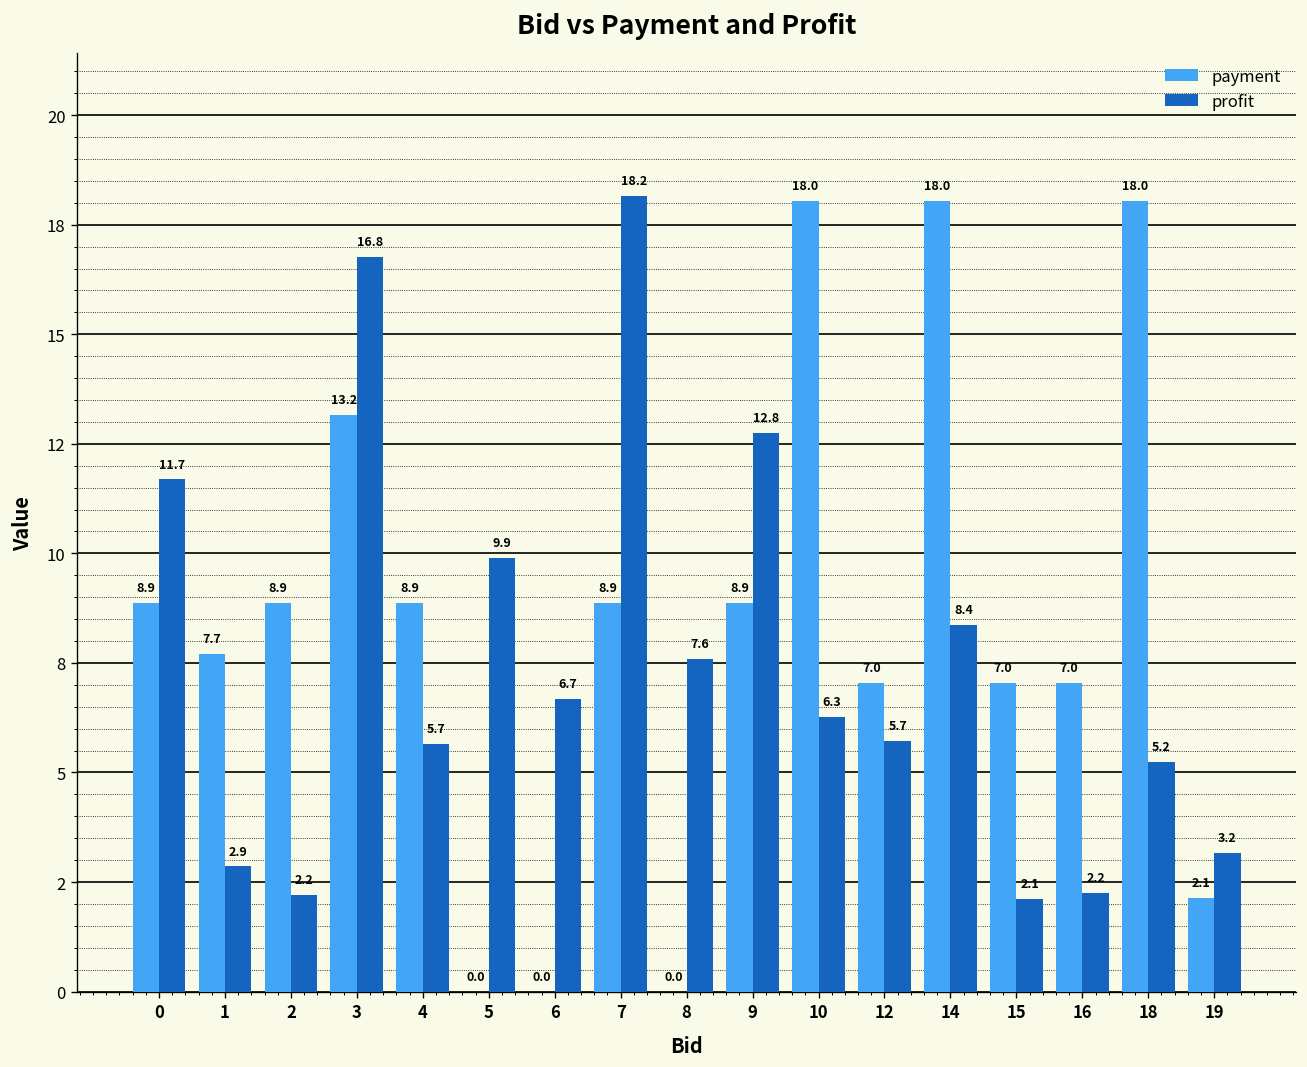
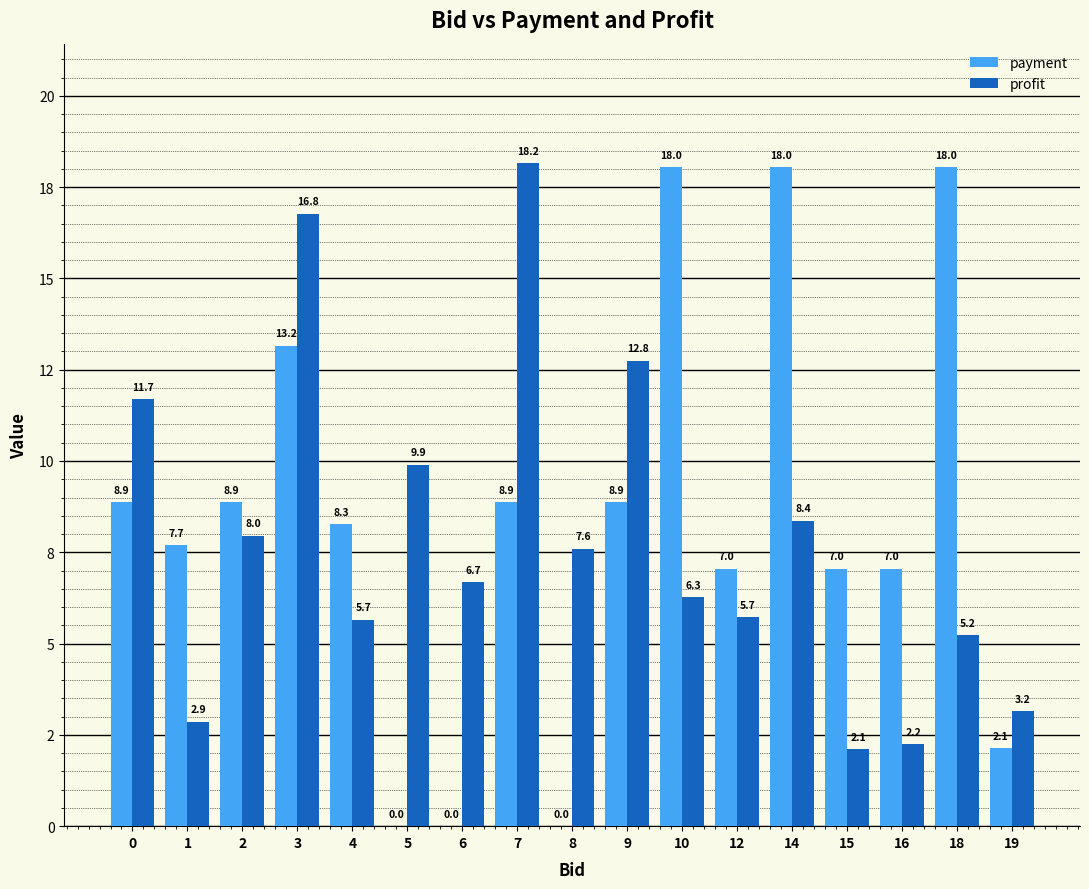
  {
    "payment": {
      "0": 8.9,
      "1": 7.7,
      "2": 8.9,
      "3": 13.2,
-     "4": 8.9,
+     "4": 8.3,
      "5": 0.0,
      "6": 0.0,
      "7": 8.9,
      "8": 0.0,
      "9": 8.9,
      "10": 18.0,
      "12": 7.0,
      "14": 18.0,
      "15": 7.0,
      "16": 7.0,
      "18": 18.0,
      "19": 2.1
    },
    "profit": {
      "0": 11.7,
      "1": 2.9,
-     "2": 2.2,
+     "2": 8.0,
      "3": 16.8,
      "4": 5.7,
      "5": 9.9,
      "6": 6.7,
      "7": 18.2,
      "8": 7.6,
      "9": 12.8,
      "10": 6.3,
      "12": 5.7,
      "14": 8.4,
      "15": 2.1,
      "16": 2.2,
      "18": 5.2,
      "19": 3.2
    }
  }
